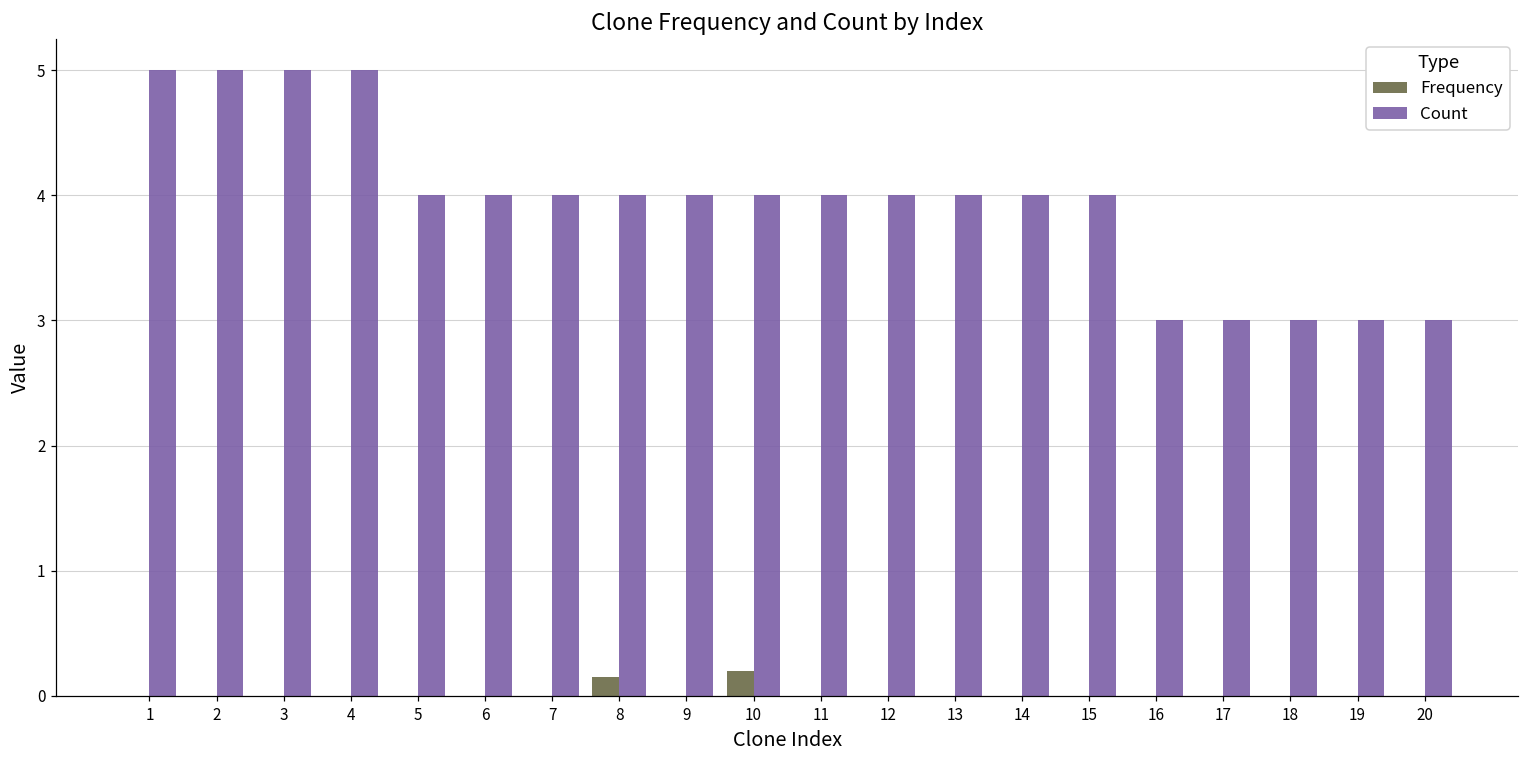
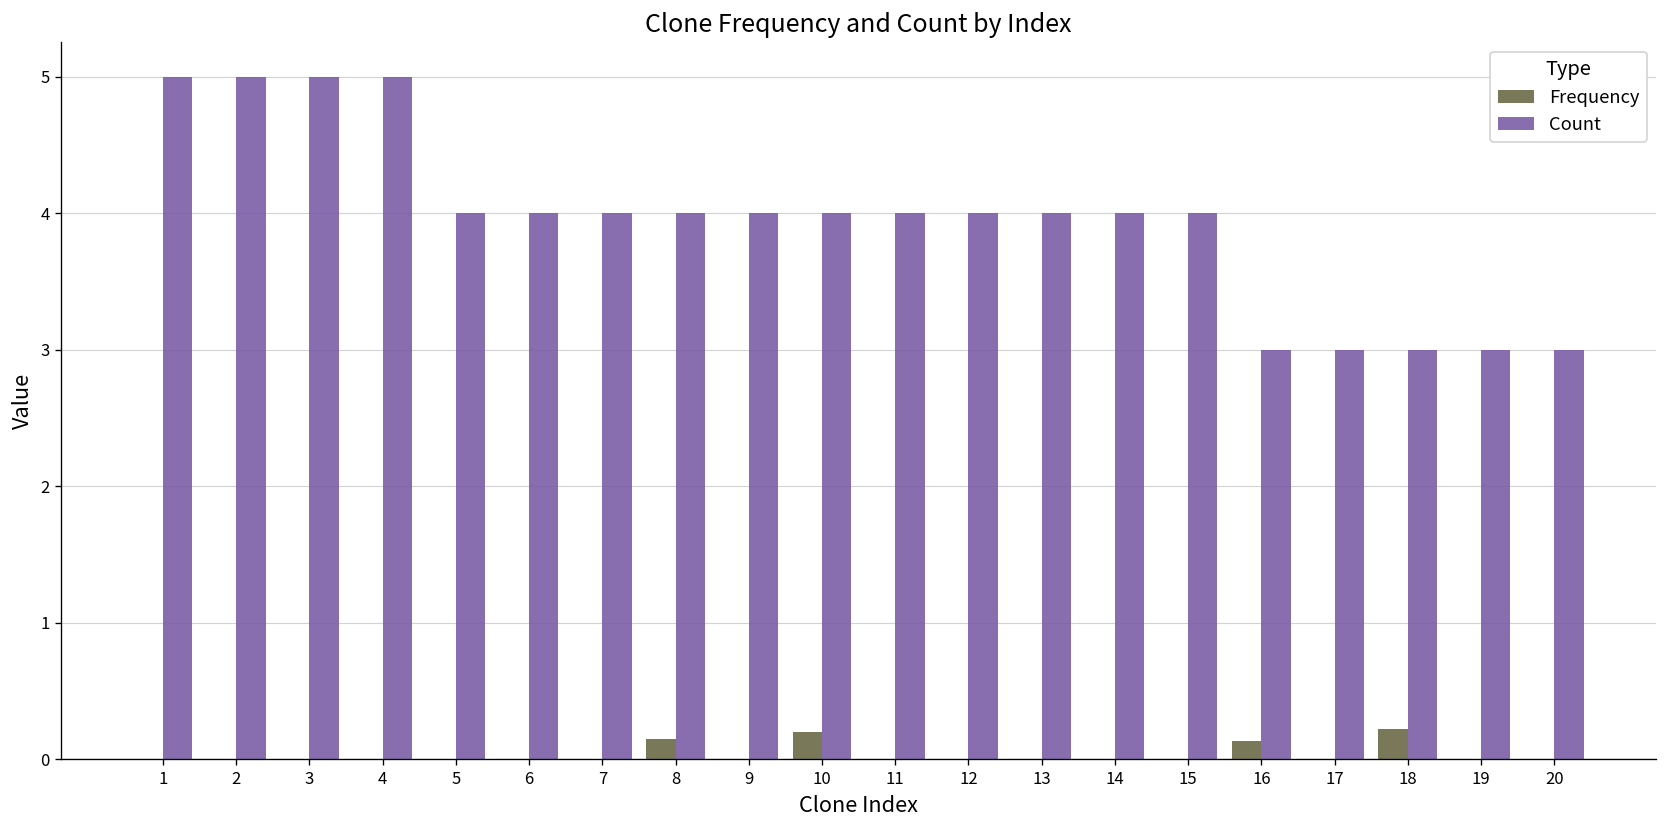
  {
    "Frequency": {
      "8": 0.15,
      "10": 0.20,
-     "16": 0.00,
-     "18": 0.00
+     "16": 0.14,
+     "18": 0.22
    },
    "Count": {
      "1": 5.00,
      "2": 5.00,
      "3": 5.00,
      "4": 5.00,
      "5": 4.00,
      "6": 4.00,
      "7": 4.00,
      "8": 4.00,
      "9": 4.00,
      "10": 4.00,
      "11": 4.00,
      "12": 4.00,
      "13": 4.00,
      "14": 4.00,
      "15": 4.00,
      "16": 3.00,
      "17": 3.00,
      "18": 3.00,
      "19": 3.00,
      "20": 3.00
    }
  }
